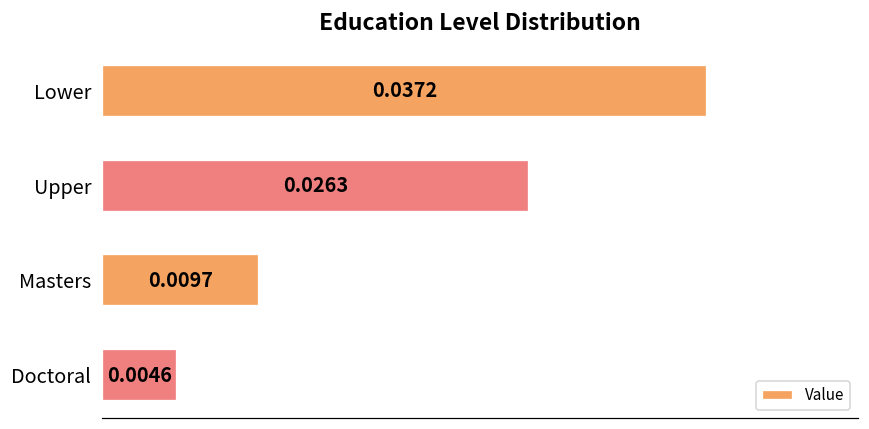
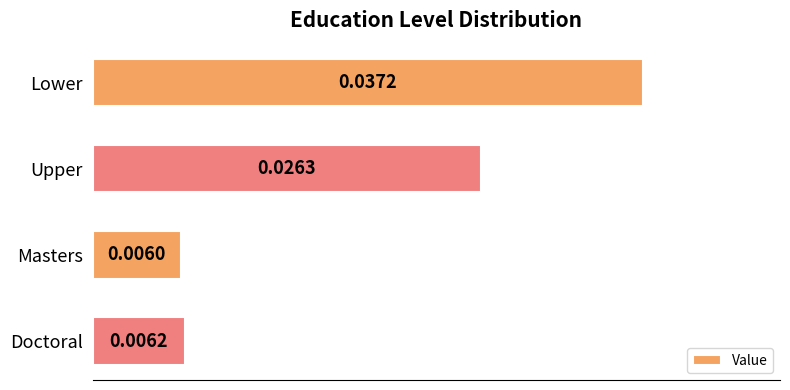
  {
    "Lower": 0.0372,
    "Upper": 0.0263,
-   "Masters": 0.0097,
-   "Doctoral": 0.0046
+   "Masters": 0.0060,
+   "Doctoral": 0.0062
  }
